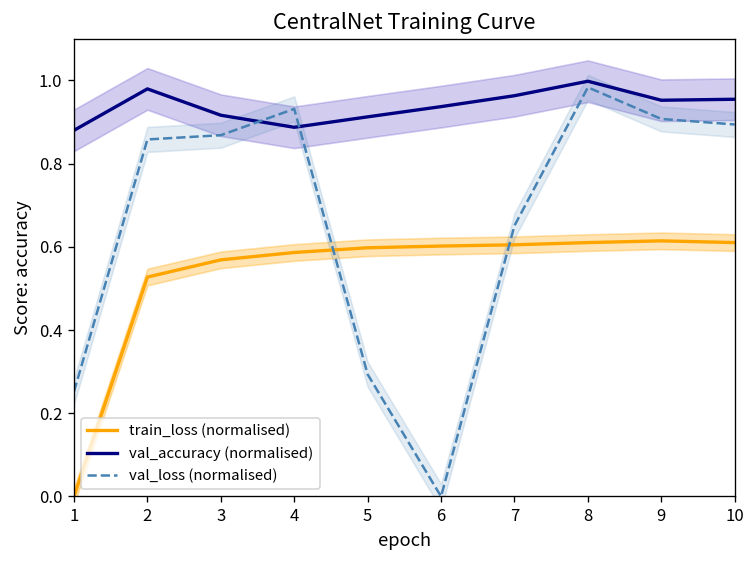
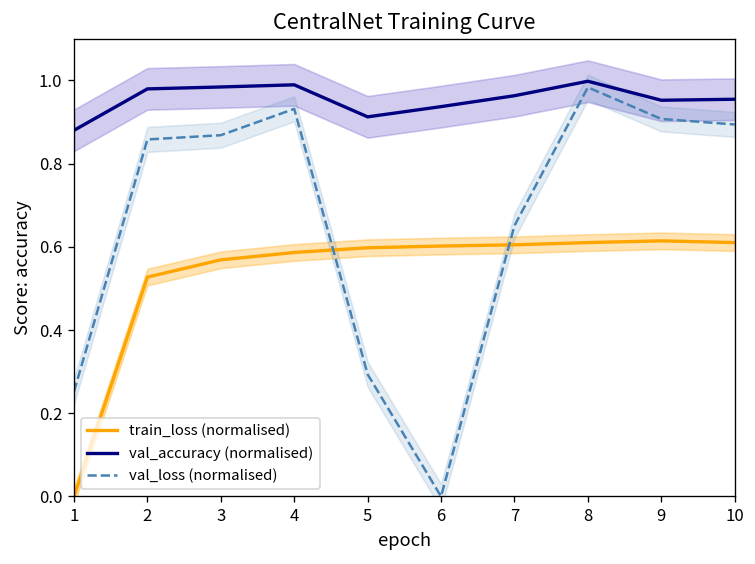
  {
    "val_accuracy (normalised)": {
      "1": 0.88,
      "2": 0.98,
-     "3": 0.92,
-     "4": 0.89,
+     "3": 0.98,
+     "4": 0.99,
      "5": 0.91,
      "6": 0.94,
      "7": 0.96,
      "8": 1.00,
      "9": 0.95,
      "10": 0.95
    }
  }
